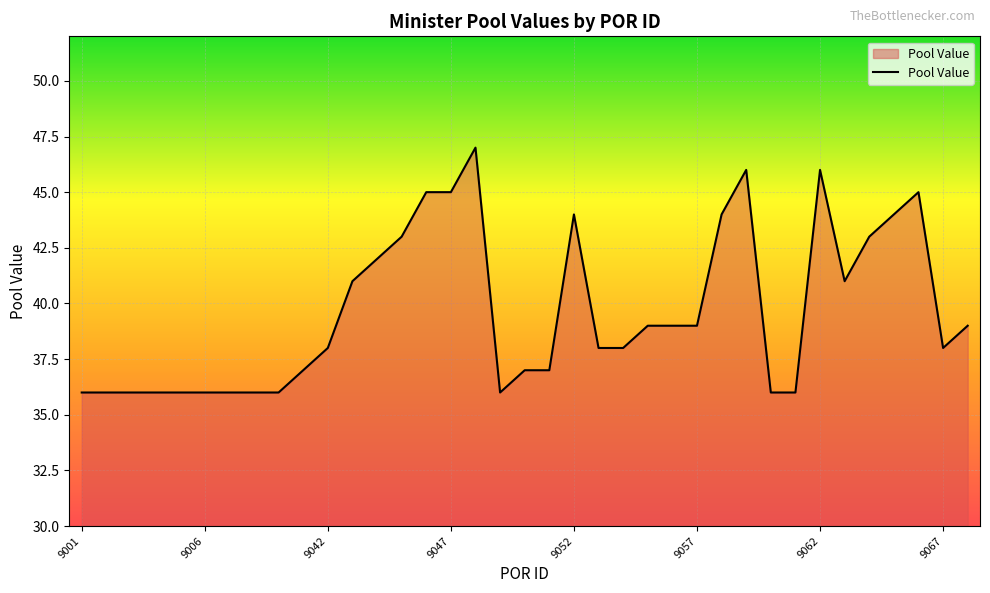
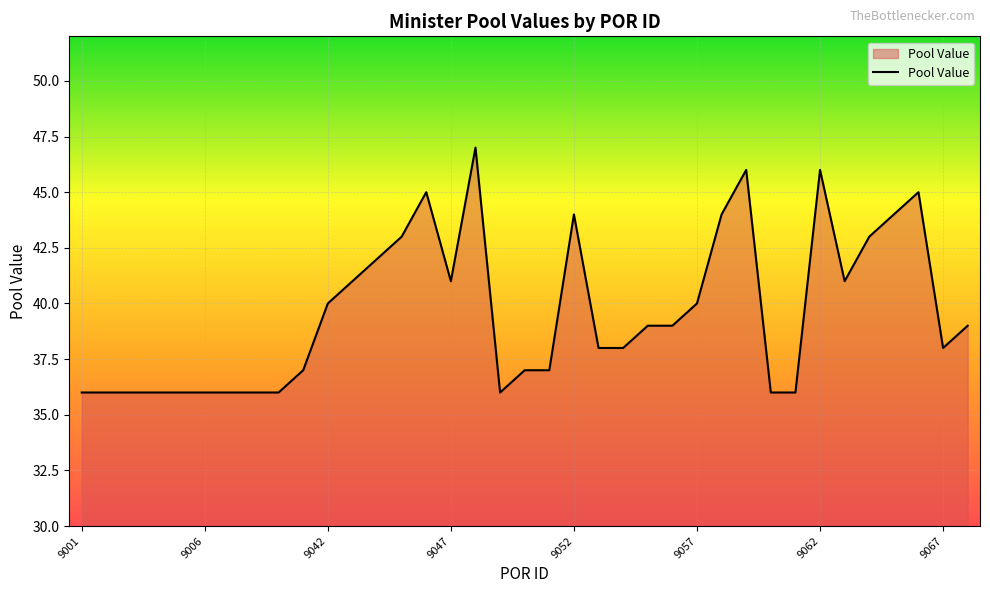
  {
    "9001": 36,
    "9006": 36,
-   "9042": 38,
-   "9047": 45,
+   "9042": 40,
+   "9047": 41,
    "9052": 44,
-   "9057": 39,
+   "9057": 40,
    "9062": 46,
    "9067": 38
  }
